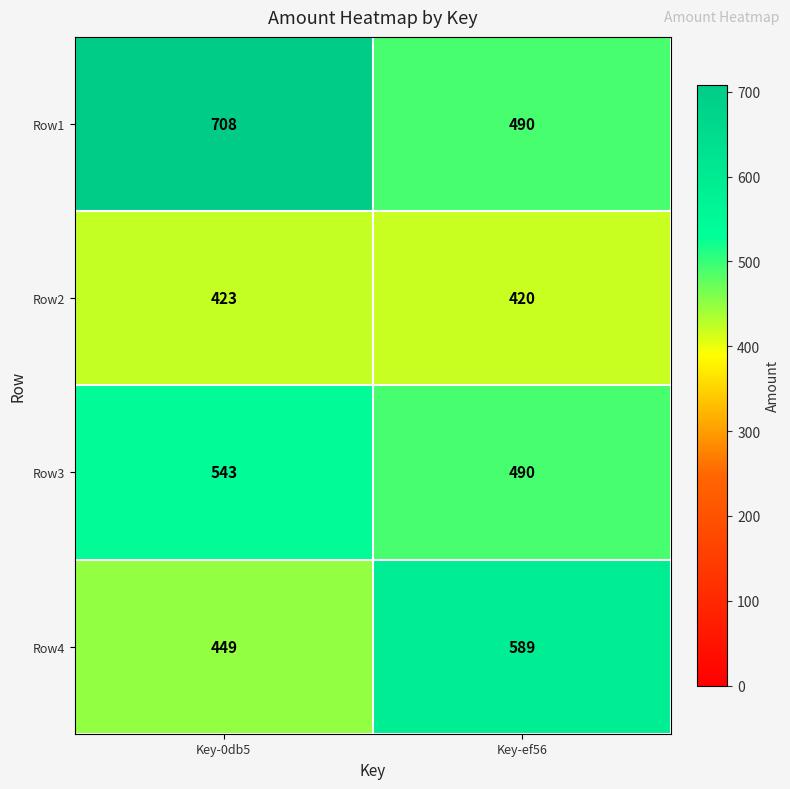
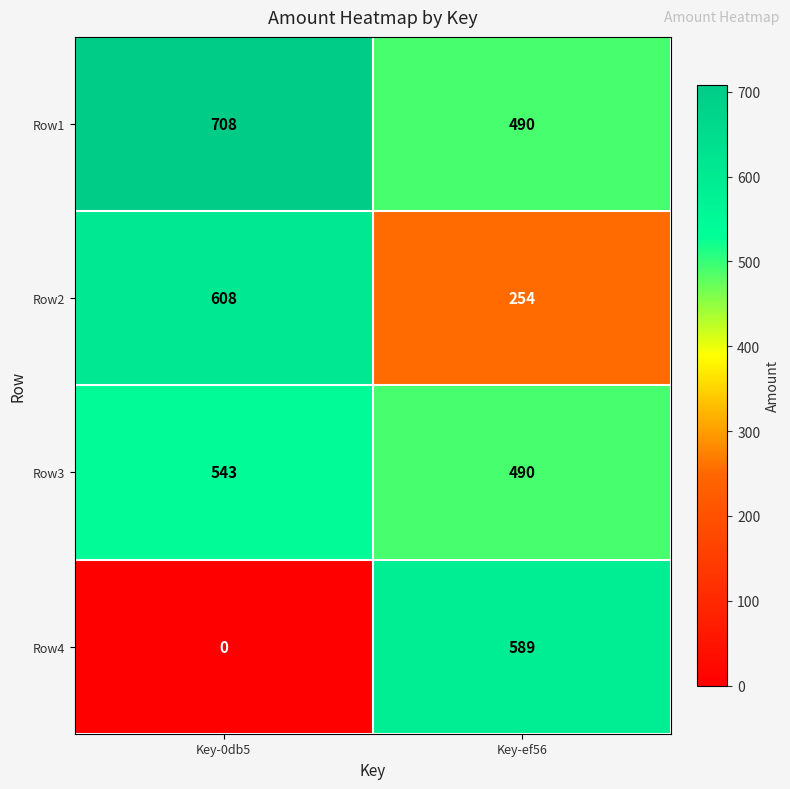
  {
    "Row1": {
      "Key-0db5": 708,
      "Key-ef56": 490
    },
    "Row2": {
-     "Key-0db5": 423,
-     "Key-ef56": 420
+     "Key-0db5": 608,
+     "Key-ef56": 254
    },
    "Row3": {
      "Key-0db5": 543,
      "Key-ef56": 490
    },
    "Row4": {
-     "Key-0db5": 449,
+     "Key-0db5": 0,
      "Key-ef56": 589
    }
  }
